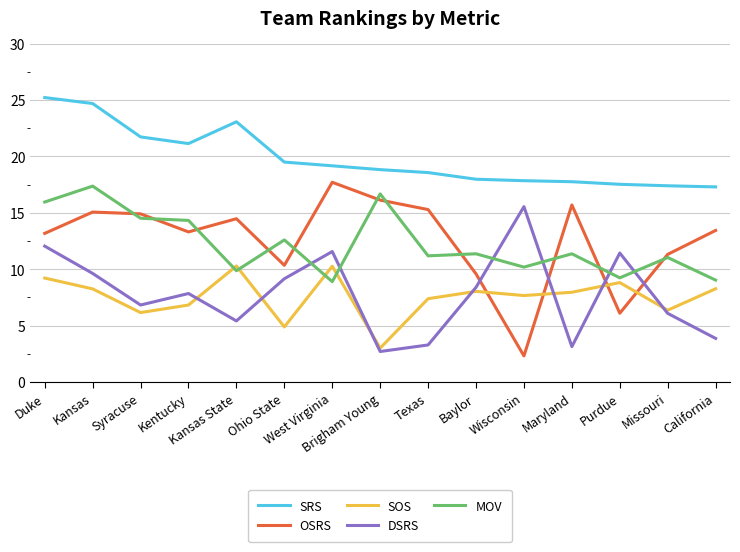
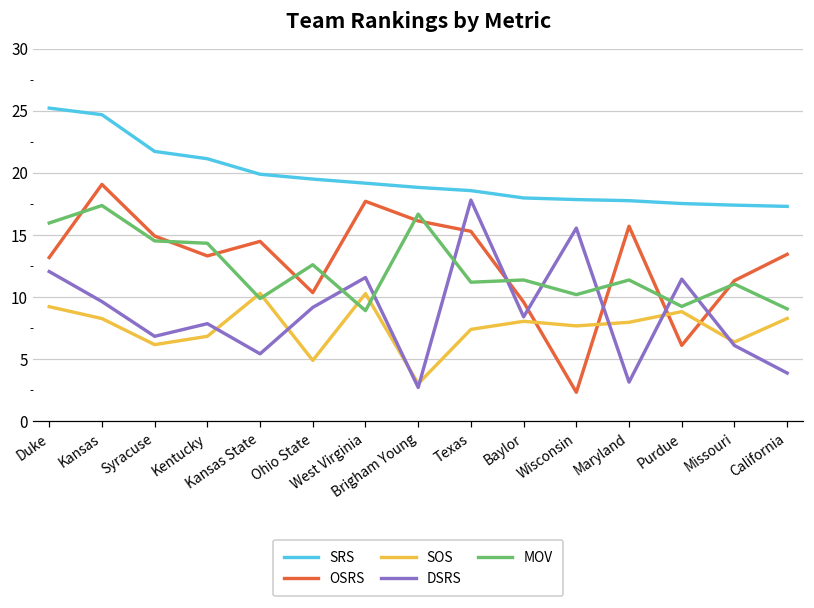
  {
    "SRS": {
      "Duke": 25.2,
      "Kansas": 24.7,
      "Syracuse": 21.7,
      "Kentucky": 21.1,
-     "Kansas State": 23.1,
+     "Kansas State": 19.9,
      "Ohio State": 19.5,
      "West Virginia": 19.2,
      "Brigham Young": 18.8,
      "Texas": 18.6,
      "Baylor": 18.0,
      "Wisconsin": 17.8,
      "Maryland": 17.8,
      "Purdue": 17.5,
      "Missouri": 17.4,
      "California": 17.3
    },
    "OSRS": {
      "Duke": 13.2,
-     "Kansas": 15.1,
+     "Kansas": 19.1,
      "Syracuse": 14.9,
      "Kentucky": 13.3,
      "Kansas State": 14.5,
      "Ohio State": 10.3,
      "West Virginia": 17.7,
      "Brigham Young": 16.1,
      "Texas": 15.3,
      "Baylor": 9.6,
      "Wisconsin": 2.3,
      "Maryland": 15.7,
      "Purdue": 6.1,
      "Missouri": 11.3,
      "California": 13.4
    },
    "SOS": {
      "Duke": 9.2,
      "Kansas": 8.3,
      "Syracuse": 6.2,
      "Kentucky": 6.8,
      "Kansas State": 10.3,
      "Ohio State": 4.9,
      "West Virginia": 10.3,
      "Brigham Young": 3.0,
      "Texas": 7.4,
      "Baylor": 8.0,
      "Wisconsin": 7.7,
      "Maryland": 8.0,
      "Purdue": 8.8,
      "Missouri": 6.4,
      "California": 8.3
    },
    "DSRS": {
      "Duke": 12.0,
      "Kansas": 9.6,
      "Syracuse": 6.8,
      "Kentucky": 7.8,
      "Kansas State": 5.4,
      "Ohio State": 9.2,
      "West Virginia": 11.6,
      "Brigham Young": 2.7,
-     "Texas": 3.3,
+     "Texas": 17.8,
      "Baylor": 8.4,
      "Wisconsin": 15.5,
      "Maryland": 3.1,
      "Purdue": 11.4,
      "Missouri": 6.1,
      "California": 3.9
    },
    "MOV": {
      "Duke": 16.0,
      "Kansas": 17.4,
      "Syracuse": 14.5,
      "Kentucky": 14.3,
      "Kansas State": 9.9,
      "Ohio State": 12.6,
      "West Virginia": 8.9,
      "Brigham Young": 16.7,
      "Texas": 11.2,
      "Baylor": 11.4,
      "Wisconsin": 10.2,
      "Maryland": 11.4,
      "Purdue": 9.2,
      "Missouri": 11.0,
      "California": 9.0
    }
  }
